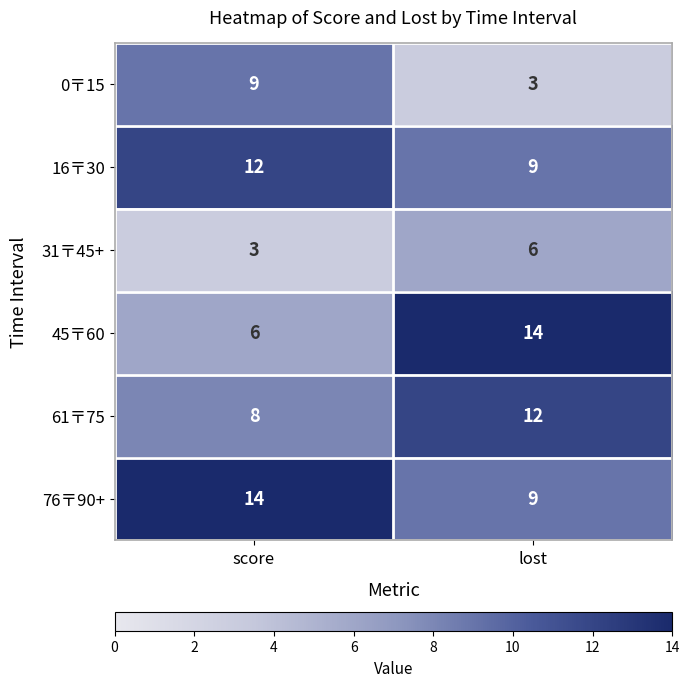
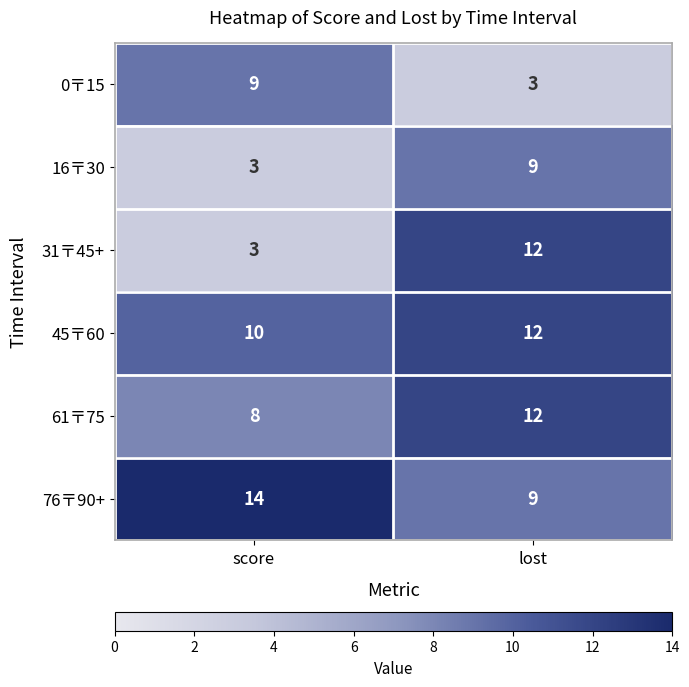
  {
    "0〒15": {
      "score": 9,
      "lost": 3
    },
    "16〒30": {
-     "score": 12,
+     "score": 3,
      "lost": 9
    },
    "31〒45+": {
      "score": 3,
-     "lost": 6
+     "lost": 12
    },
    "45〒60": {
-     "score": 6,
-     "lost": 14
+     "score": 10,
+     "lost": 12
    },
    "61〒75": {
      "score": 8,
      "lost": 12
    },
    "76〒90+": {
      "score": 14,
      "lost": 9
    }
  }
